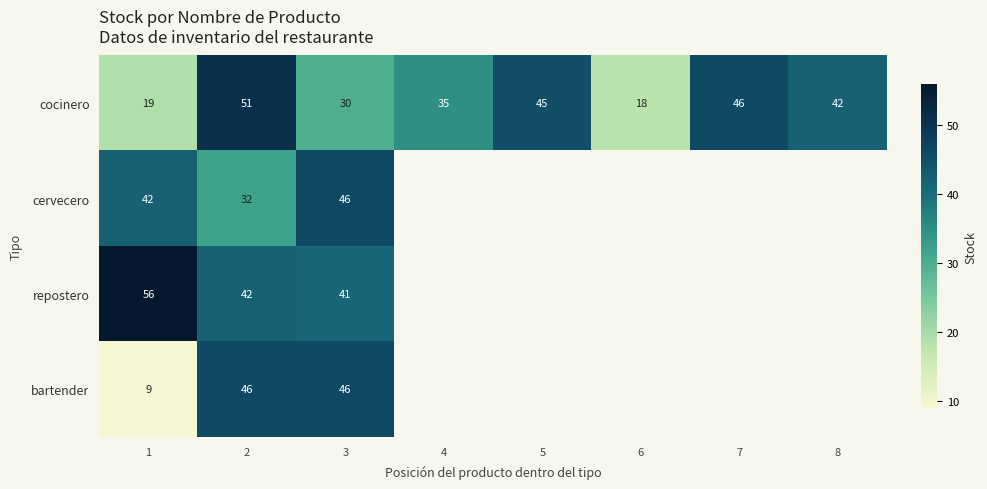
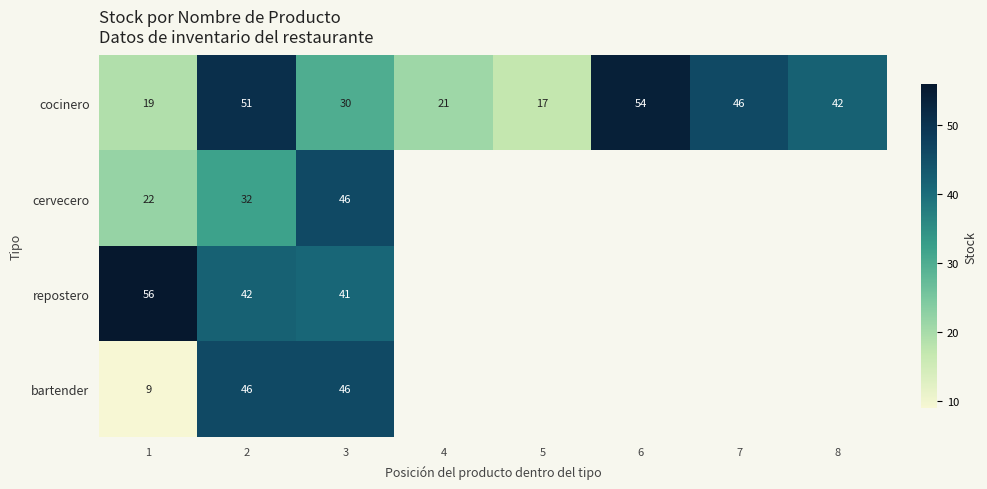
  {
    "cocinero": {
      "1": 19,
      "2": 51,
      "3": 30,
-     "4": 35,
-     "5": 45,
-     "6": 18,
+     "4": 21,
+     "5": 17,
+     "6": 54,
      "7": 46,
      "8": 42
    },
    "cervecero": {
-     "1": 42,
+     "1": 22,
      "2": 32,
      "3": 46
    },
    "repostero": {
      "1": 56,
      "2": 42,
      "3": 41
    },
    "bartender": {
      "1": 9,
      "2": 46,
      "3": 46
    }
  }
